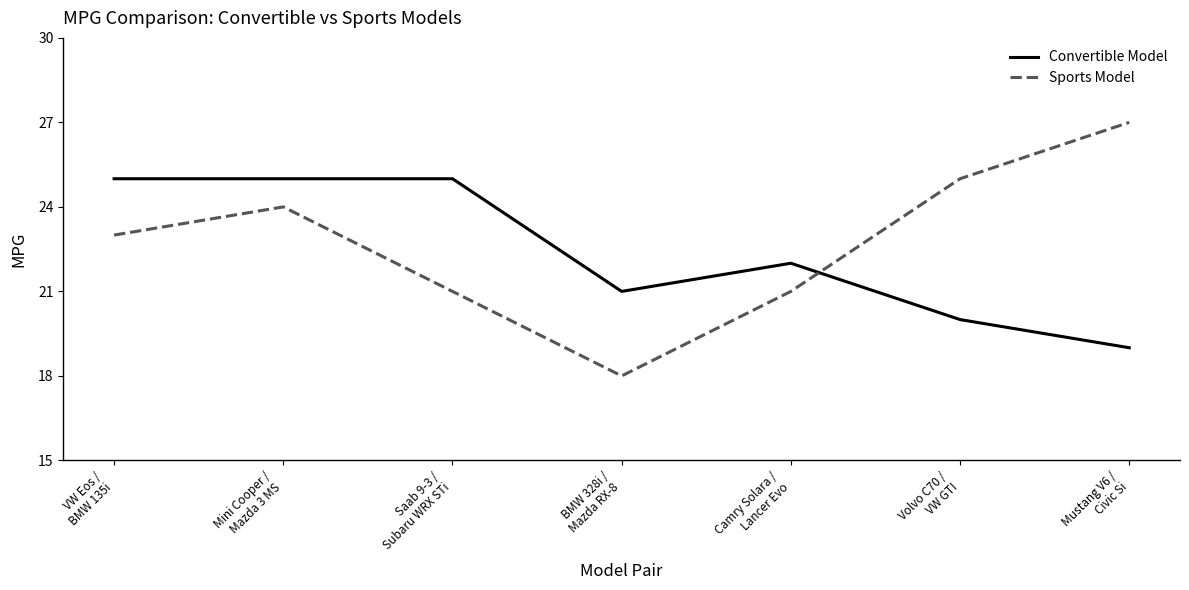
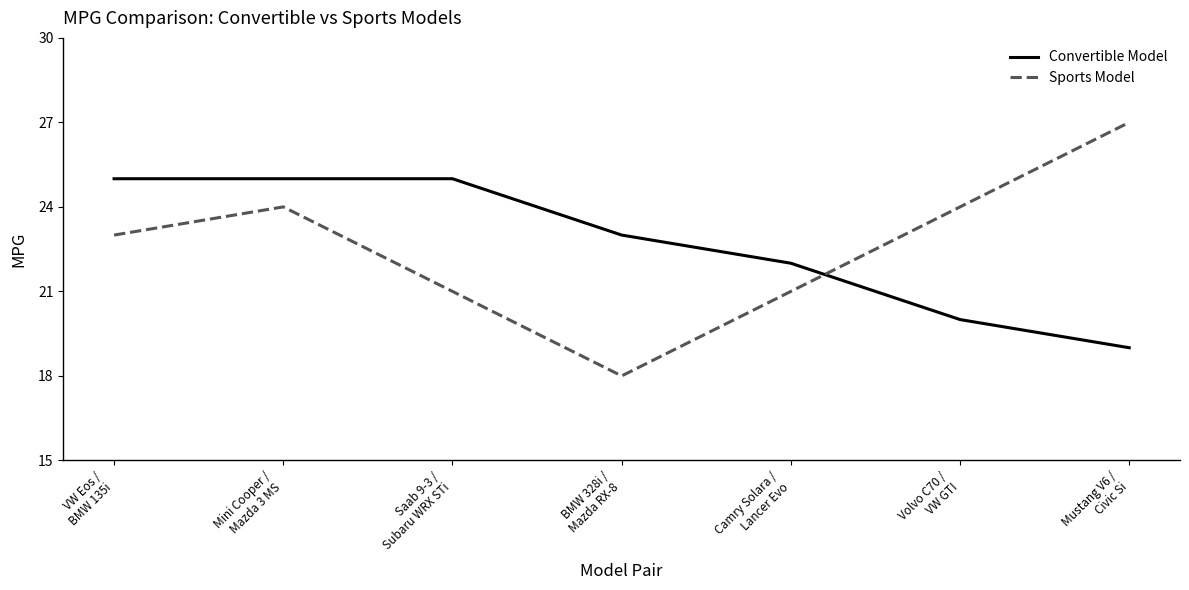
  {
    "Convertible Model": {
      "VW Eos / BMW 135i": 25,
      "Mini Cooper / Mazda 3 MS": 25,
      "Saab 9-3 / Subaru WRX STi": 25,
-     "BMW 328i / Mazda RX-8": 21,
+     "BMW 328i / Mazda RX-8": 23,
      "Camry Solara / Lancer Evo": 22,
      "Volvo C70 / VW GTI": 20,
      "Mustang V6 / Civic Si": 19
    },
    "Sports Model": {
      "VW Eos / BMW 135i": 23,
      "Mini Cooper / Mazda 3 MS": 24,
      "Saab 9-3 / Subaru WRX STi": 21,
      "BMW 328i / Mazda RX-8": 18,
      "Camry Solara / Lancer Evo": 21,
-     "Volvo C70 / VW GTI": 25,
+     "Volvo C70 / VW GTI": 24,
      "Mustang V6 / Civic Si": 27
    }
  }
